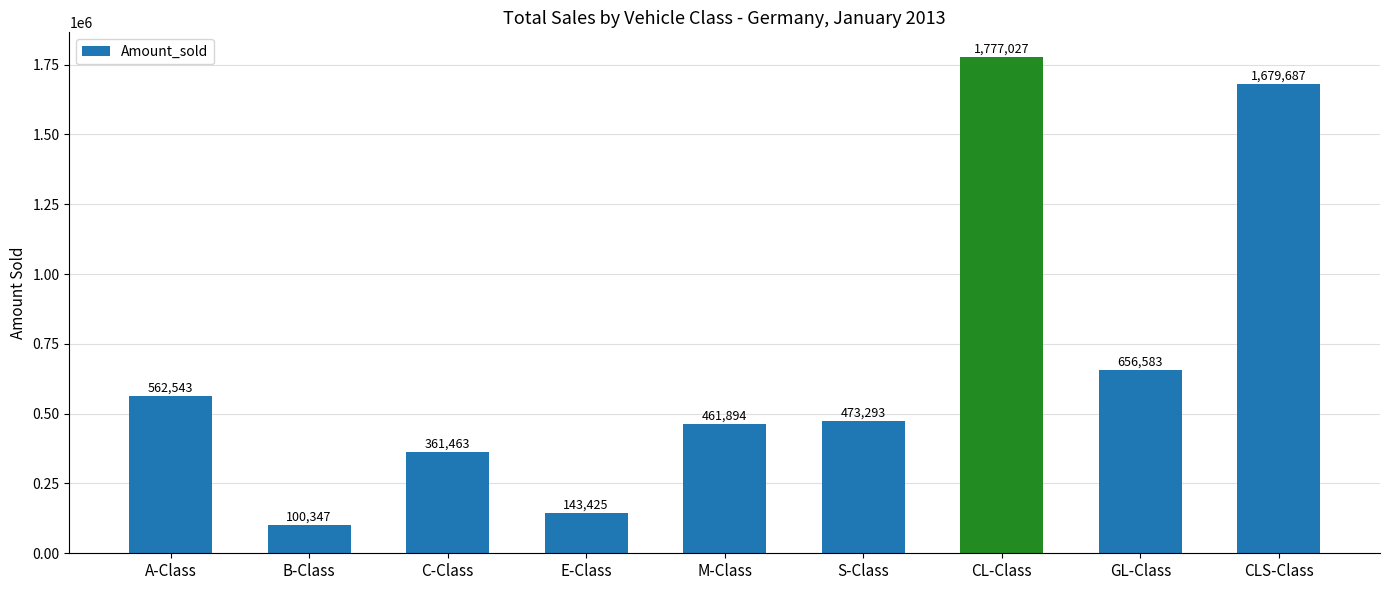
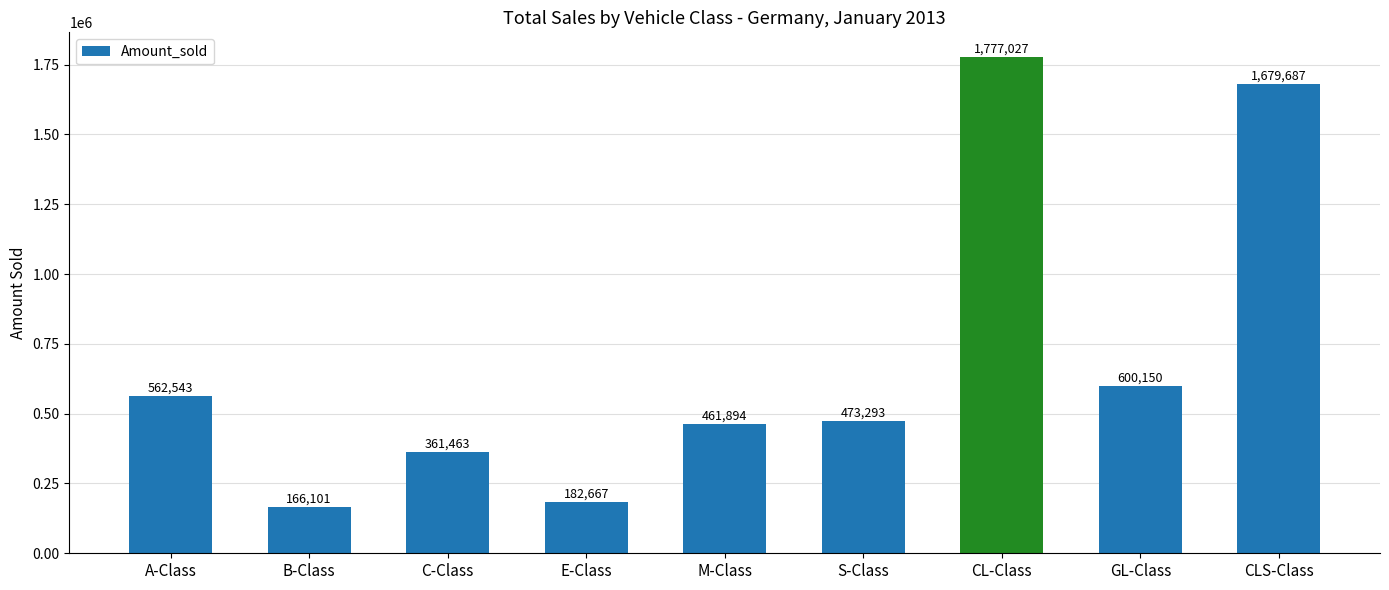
  {
    "A-Class": "562,543",
-   "B-Class": "100,347",
+   "B-Class": "166,101",
    "C-Class": "361,463",
-   "E-Class": "143,425",
+   "E-Class": "182,667",
    "M-Class": "461,894",
    "S-Class": "473,293",
    "CL-Class": "1,777,027",
-   "GL-Class": "656,583",
+   "GL-Class": "600,150",
    "CLS-Class": "1,679,687"
  }
